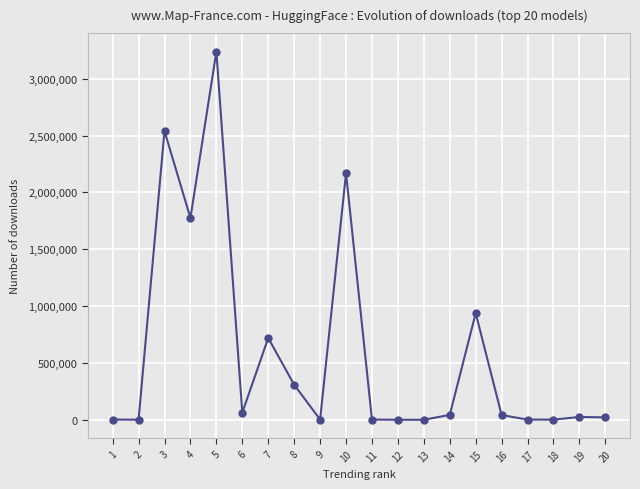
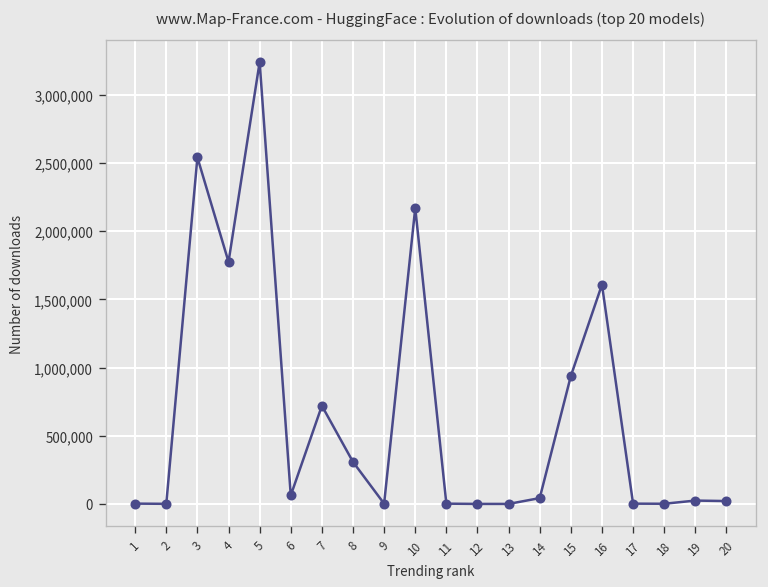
  {
    "1": "0",
    "2": "0",
    "3": "2,540,000",
    "4": "1,770,000",
    "5": "3,240,000",
    "6": "60,000",
    "7": "720,000",
    "8": "310,000",
    "9": "0",
    "10": "2,170,000",
    "11": "0",
    "12": "0",
    "13": "0",
    "14": "40,000",
    "15": "940,000",
-   "16": "40,000",
+   "16": "1,610,000",
    "17": "0",
    "18": "0",
    "19": "20,000",
    "20": "20,000"
  }
